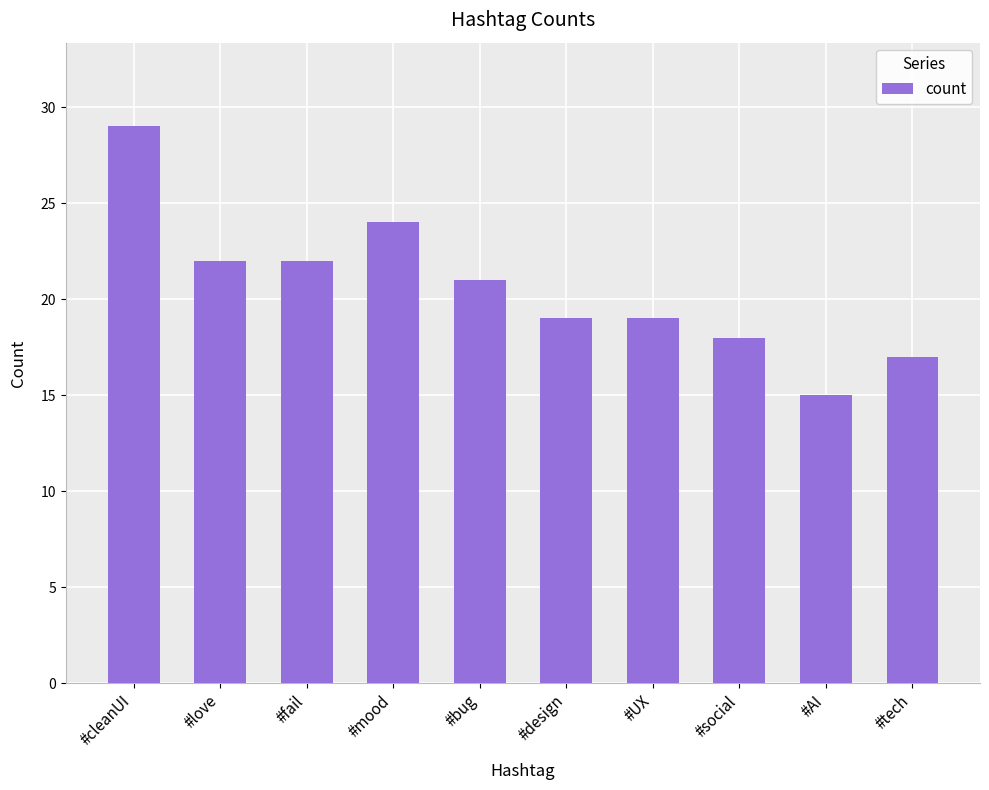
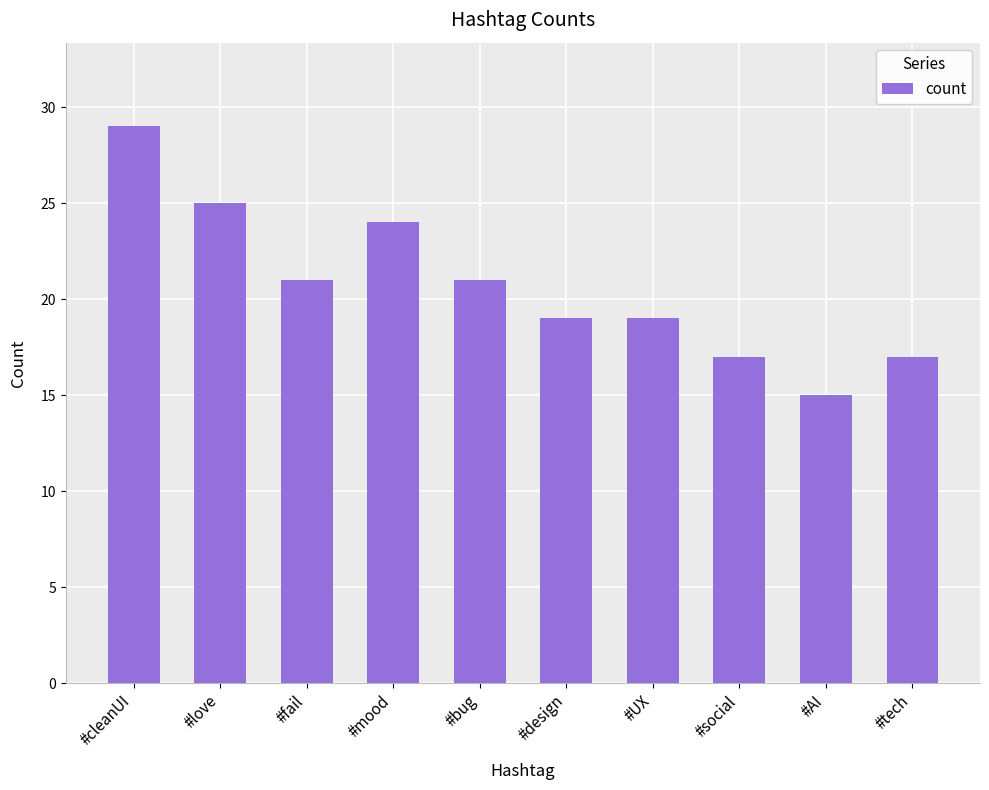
  {
    "#cleanUI": 29,
-   "#love": 22,
-   "#fail": 22,
+   "#love": 25,
+   "#fail": 21,
    "#mood": 24,
    "#bug": 21,
    "#design": 19,
    "#UX": 19,
-   "#social": 18,
+   "#social": 17,
    "#AI": 15,
    "#tech": 17
  }
